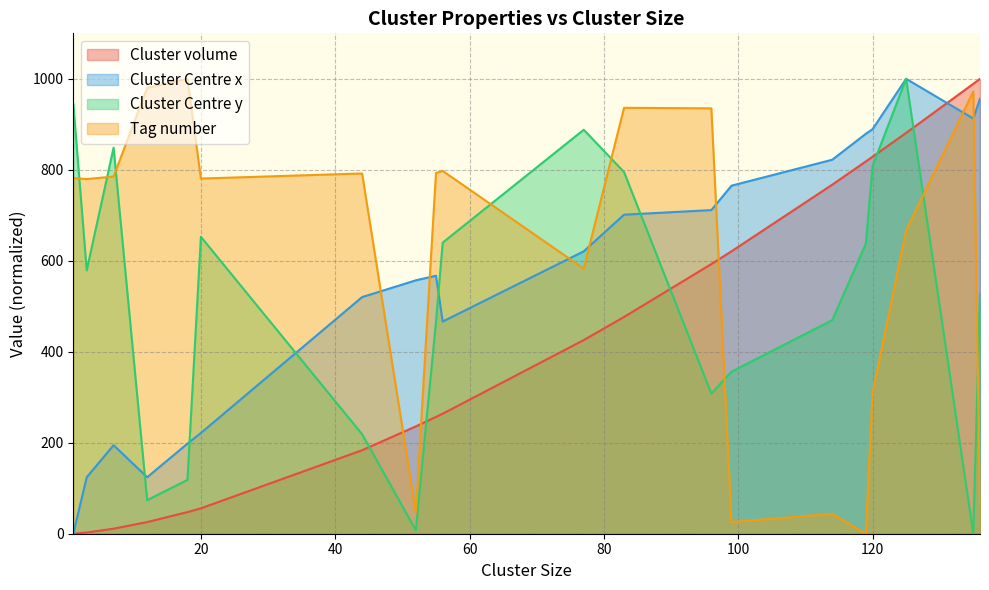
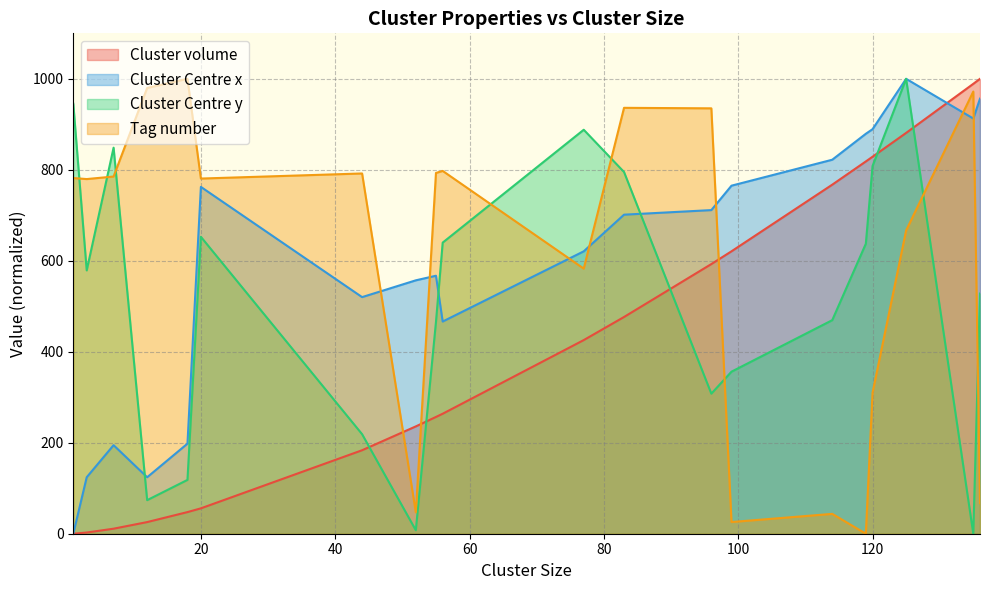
  {
    "Cluster Centre x": {
-     "20": 220,
+     "20": 760,
      "120": 890
    },
    "Cluster Centre y": {
      "20": 650,
      "120": 810
    }
  }
